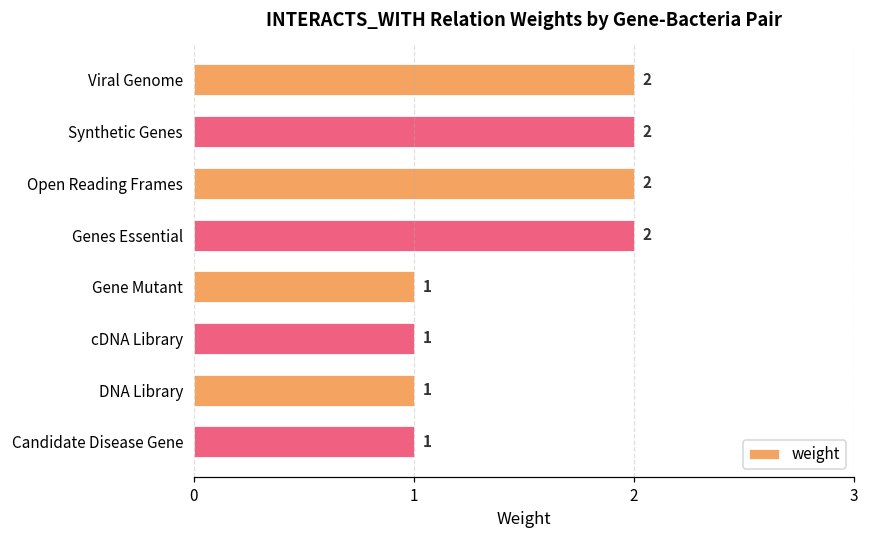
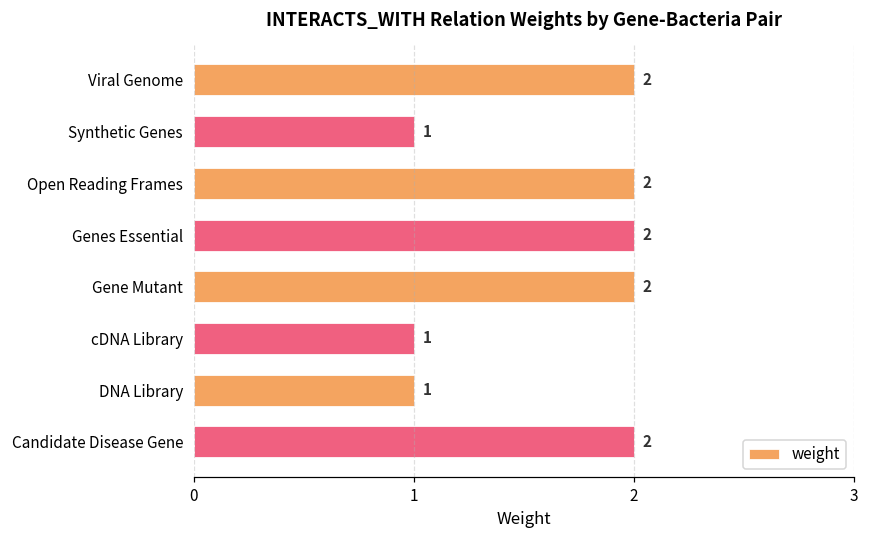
  {
    "Viral Genome": 2,
-   "Synthetic Genes": 2,
+   "Synthetic Genes": 1,
    "Open Reading Frames": 2,
    "Genes Essential": 2,
-   "Gene Mutant": 1,
+   "Gene Mutant": 2,
    "cDNA Library": 1,
    "DNA Library": 1,
-   "Candidate Disease Gene": 1
+   "Candidate Disease Gene": 2
  }
